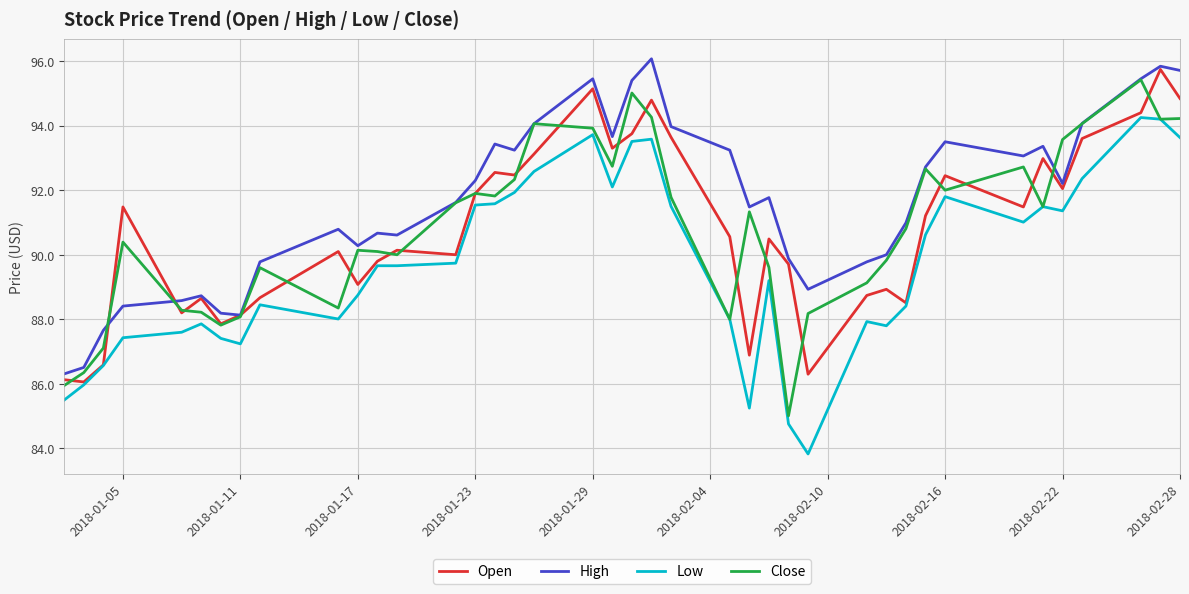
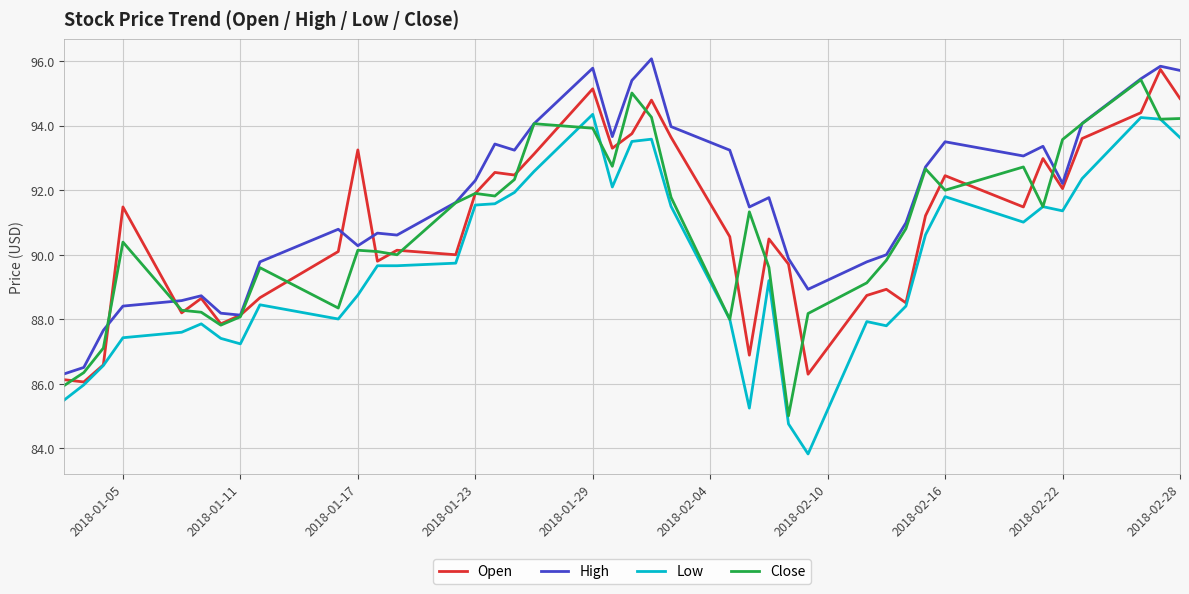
  {
    "Open": {
      "2018-01-05": 91.5,
-     "2018-01-17": 89.1,
+     "2018-01-17": 93.2,
      "2018-01-29": 95.1,
      "2018-02-16": 92.4,
      "2018-02-22": 92.1,
      "2018-02-28": 94.8
    },
    "High": {
      "2018-01-05": 88.4,
      "2018-01-17": 90.3,
      "2018-01-23": 92.3,
-     "2018-01-29": 95.4,
+     "2018-01-29": 95.8,
      "2018-02-16": 93.5,
      "2018-02-22": 92.2,
      "2018-02-28": 95.7
    },
    "Low": {
      "2018-01-05": 87.4,
      "2018-01-11": 87.2,
      "2018-01-17": 88.8,
      "2018-01-23": 91.5,
-     "2018-01-29": 93.7,
+     "2018-01-29": 94.3,
      "2018-02-16": 91.8,
      "2018-02-22": 91.4,
      "2018-02-28": 93.6
    },
    "Close": {
      "2018-01-05": 90.4,
      "2018-01-17": 90.1,
      "2018-01-29": 93.9,
      "2018-02-16": 92.0,
      "2018-02-22": 93.6,
      "2018-02-28": 94.2
    }
  }
